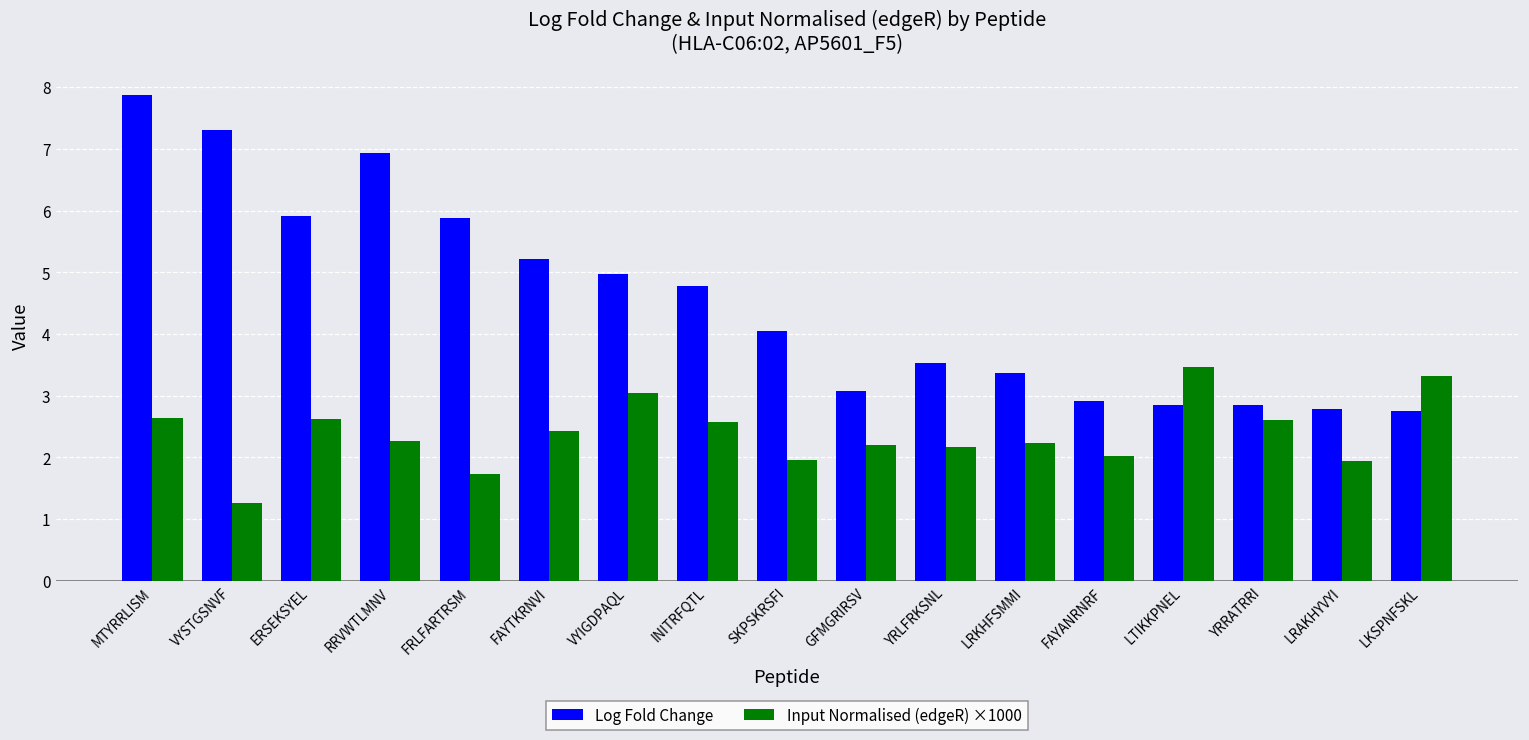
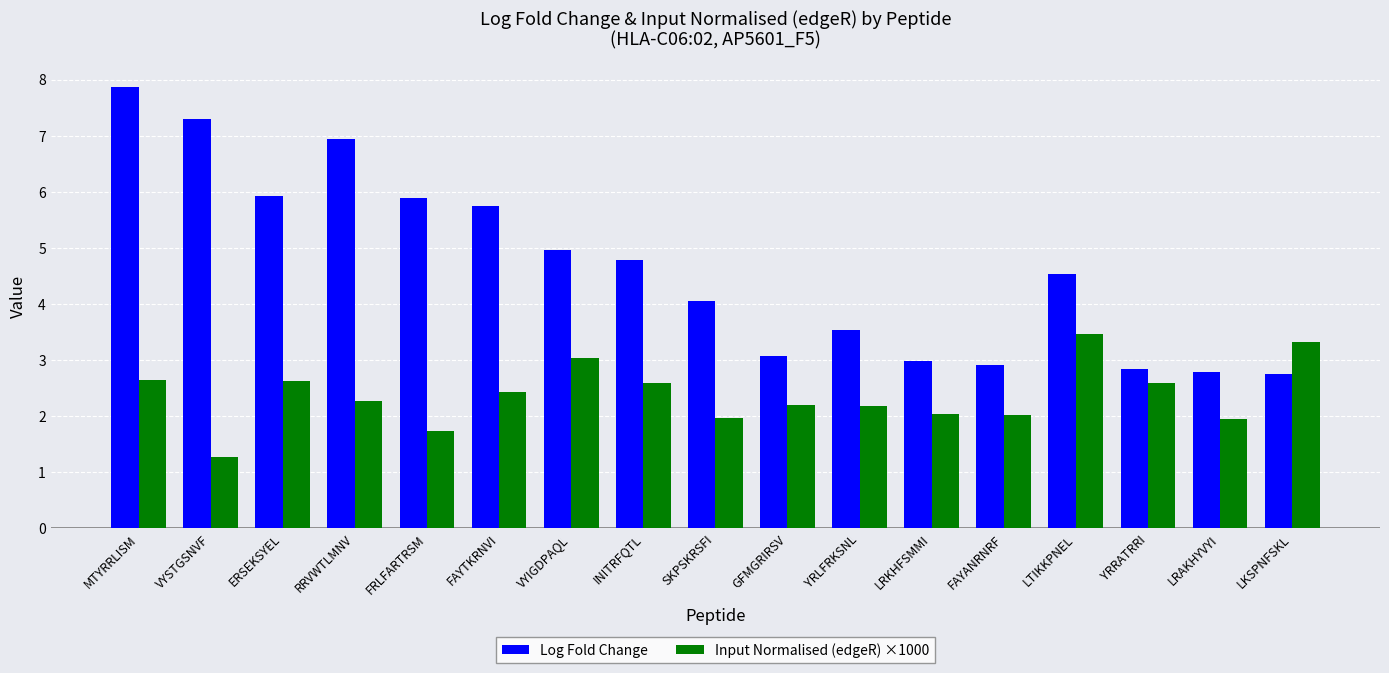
  {
    "Log Fold Change": {
      "MTYRRLISM": 7.9,
      "VYSTGSNVF": 7.3,
      "ERSEKSYEL": 5.9,
      "RRVWTLMNV": 6.9,
      "FRLFARTRSM": 5.9,
-     "FAYTKRNVI": 5.2,
+     "FAYTKRNVI": 5.7,
      "VYIGDPAQL": 5.0,
      "INITRFQTL": 4.8,
      "SKPSKRSFI": 4.1,
      "GFMGRIRSV": 3.1,
      "YRLFRKSNL": 3.5,
-     "LRKHFSMMI": 3.4,
+     "LRKHFSMMI": 3.0,
      "FAYANRNRF": 2.9,
-     "LTIKKPNEL": 2.8,
+     "LTIKKPNEL": 4.5,
      "YRRATRRI": 2.8,
      "LRAKHYVYI": 2.8,
      "LKSPNFSKL": 2.8
    },
    "Input Normalised (edgeR) ×1000": {
      "MTYRRLISM": 2.6,
      "VYSTGSNVF": 1.3,
      "ERSEKSYEL": 2.6,
      "RRVWTLMNV": 2.3,
      "FRLFARTRSM": 1.7,
      "FAYTKRNVI": 2.4,
      "VYIGDPAQL": 3.0,
      "INITRFQTL": 2.6,
      "SKPSKRSFI": 2.0,
      "GFMGRIRSV": 2.2,
      "YRLFRKSNL": 2.2,
-     "LRKHFSMMI": 2.2,
+     "LRKHFSMMI": 2.0,
      "FAYANRNRF": 2.0,
      "LTIKKPNEL": 3.5,
      "YRRATRRI": 2.6,
      "LRAKHYVYI": 1.9,
      "LKSPNFSKL": 3.3
    }
  }
